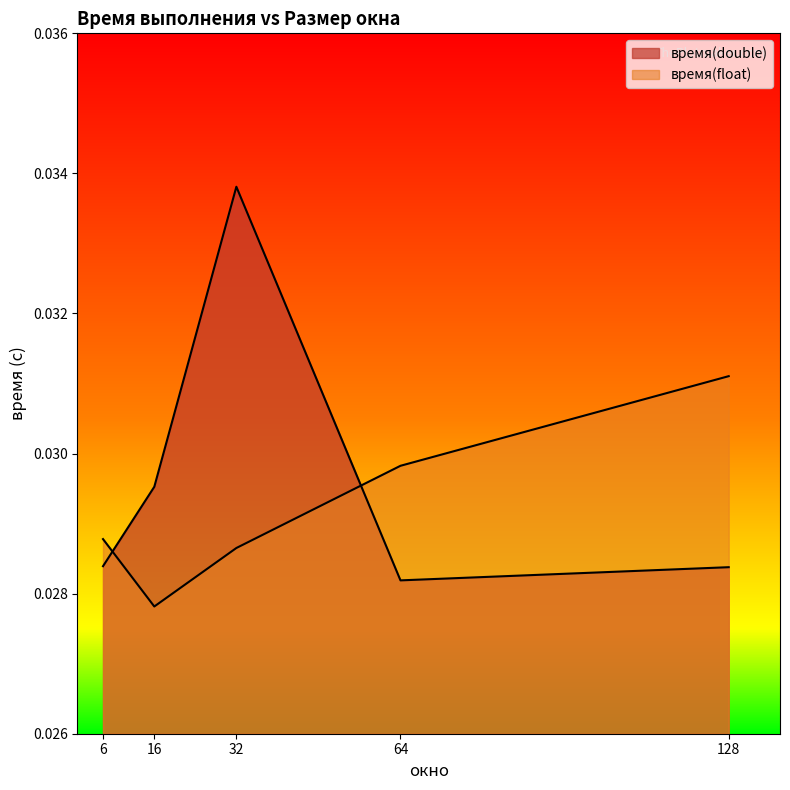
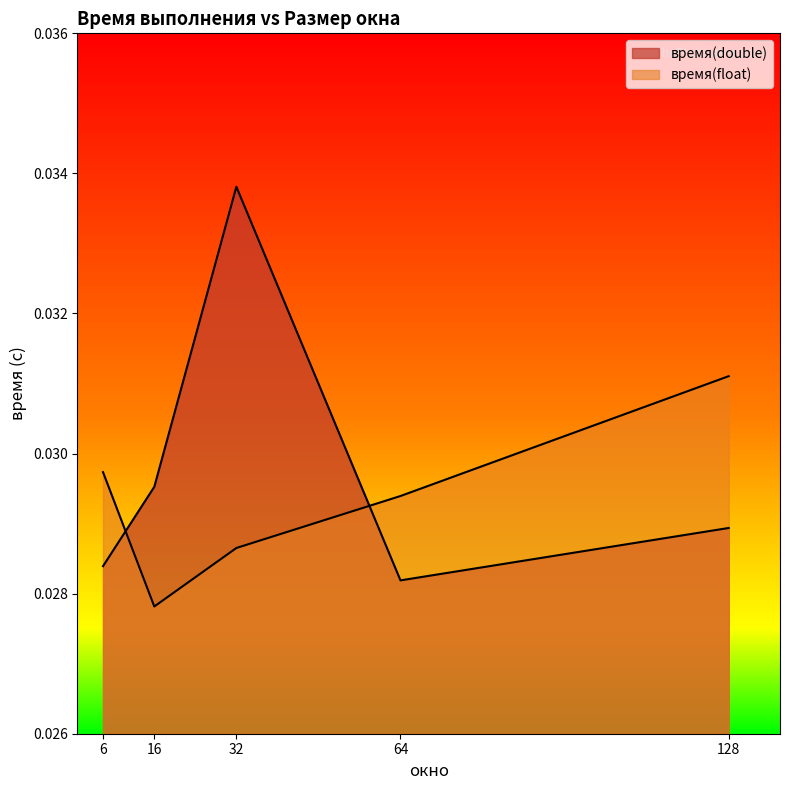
  {
    "время(double)": {
      "6": 0.0284,
      "16": 0.0295,
      "32": 0.0338,
      "64": 0.0282,
-     "128": 0.0284
+     "128": 0.0289
    },
    "время(float)": {
-     "6": 0.0288,
+     "6": 0.0297,
      "16": 0.0278,
      "32": 0.0287,
-     "64": 0.0298,
+     "64": 0.0294,
      "128": 0.0311
    }
  }
